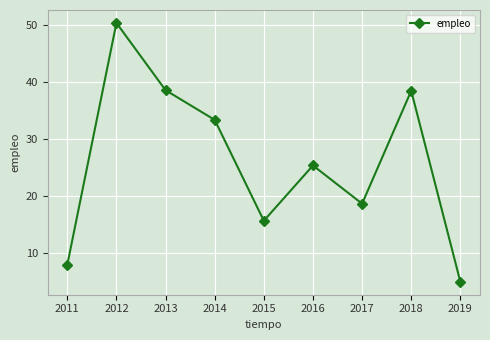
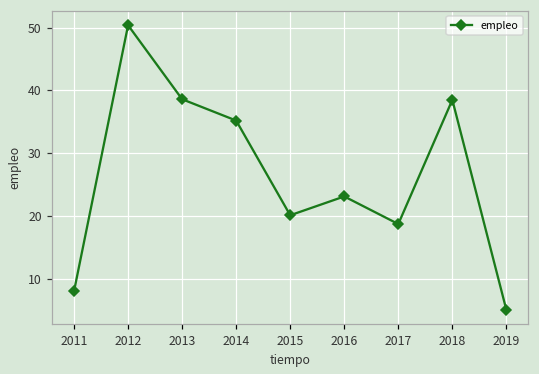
  {
    "2011": 8,
    "2012": 50,
    "2013": 39,
-   "2014": 33,
-   "2015": 16,
-   "2016": 25,
+   "2014": 35,
+   "2015": 20,
+   "2016": 23,
    "2017": 19,
    "2018": 39,
    "2019": 5
  }
